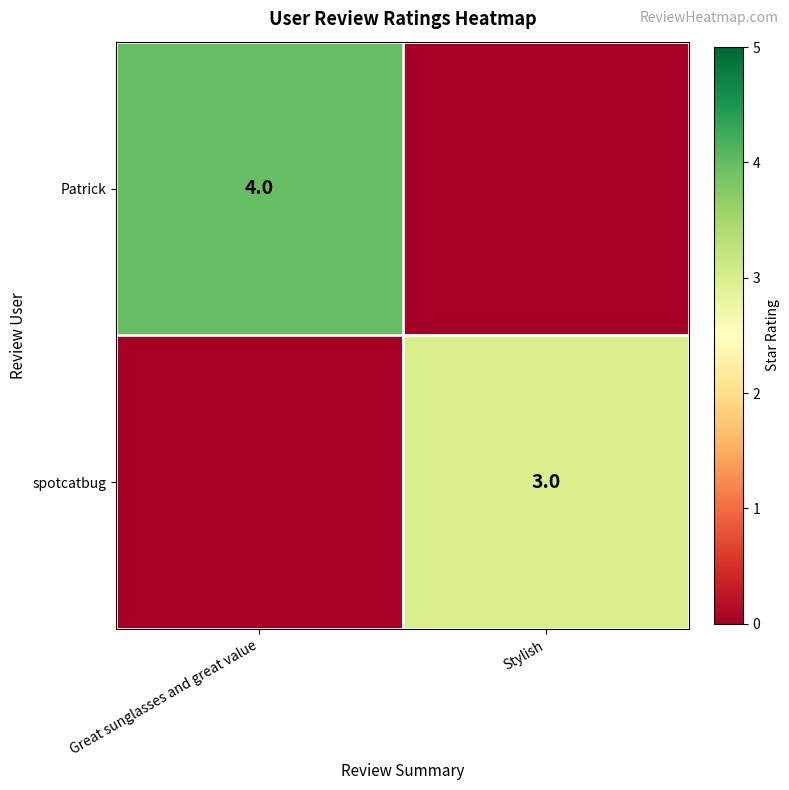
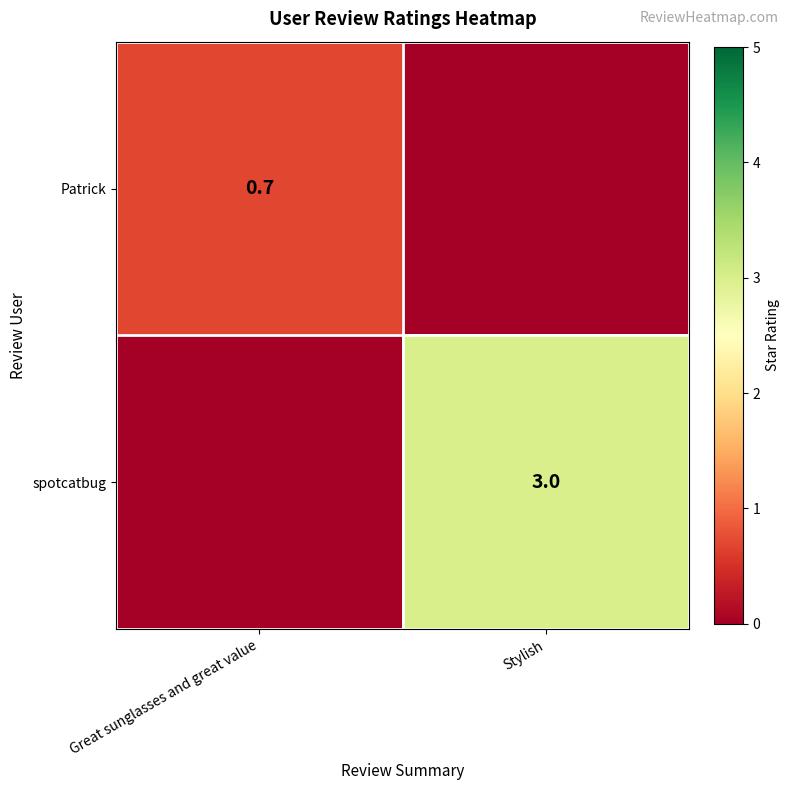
  {
    "Patrick": {
-     "Great sunglasses and great value": 4.0
+     "Great sunglasses and great value": 0.7
    },
    "spotcatbug": {
      "Stylish": 3.0
    }
  }
